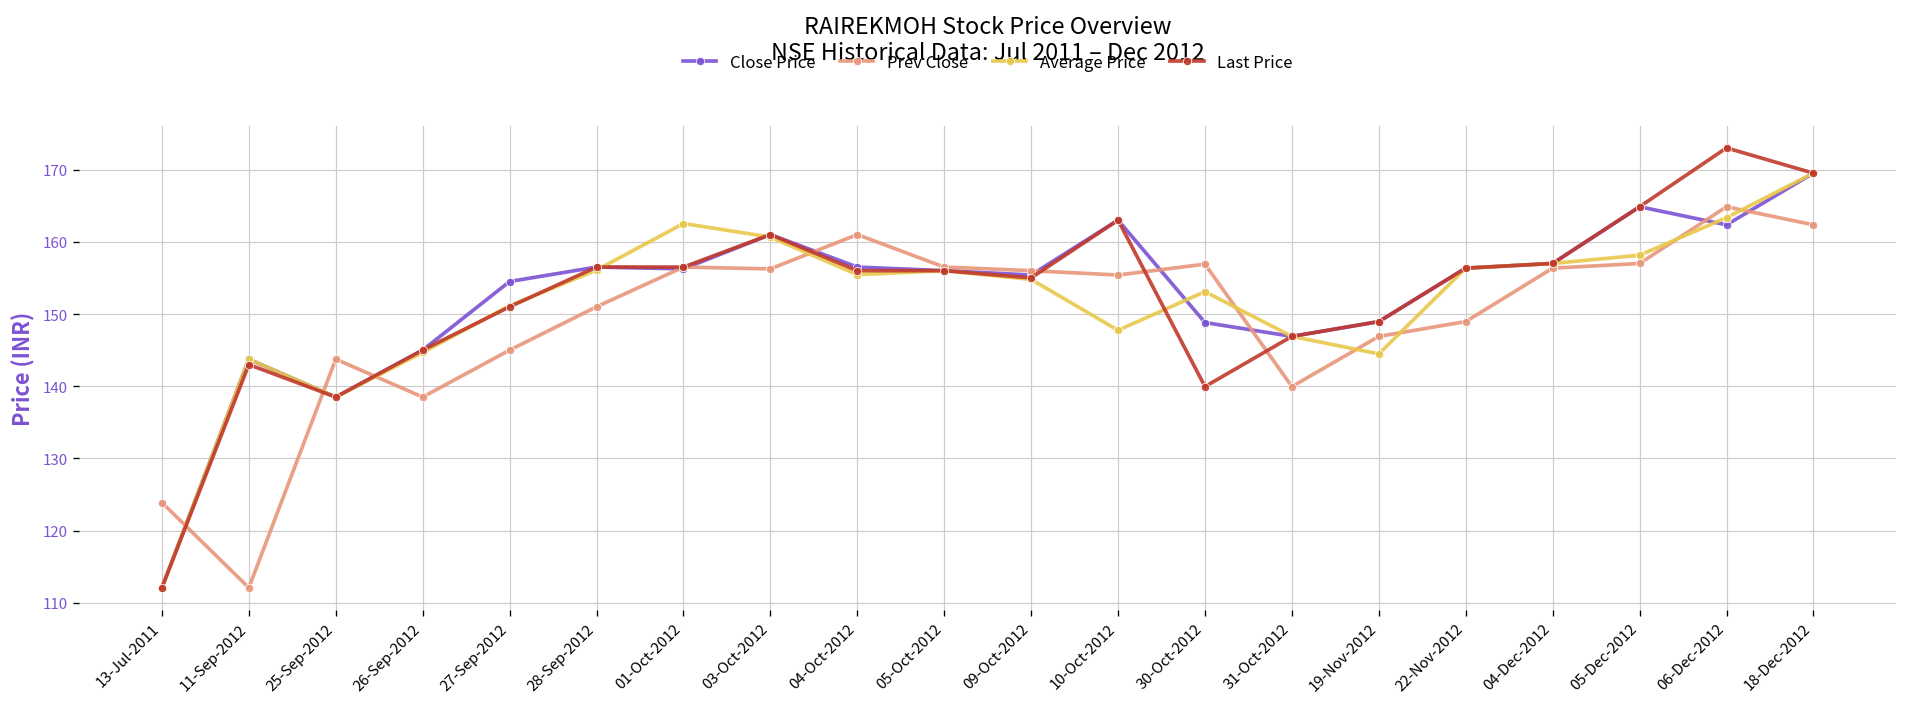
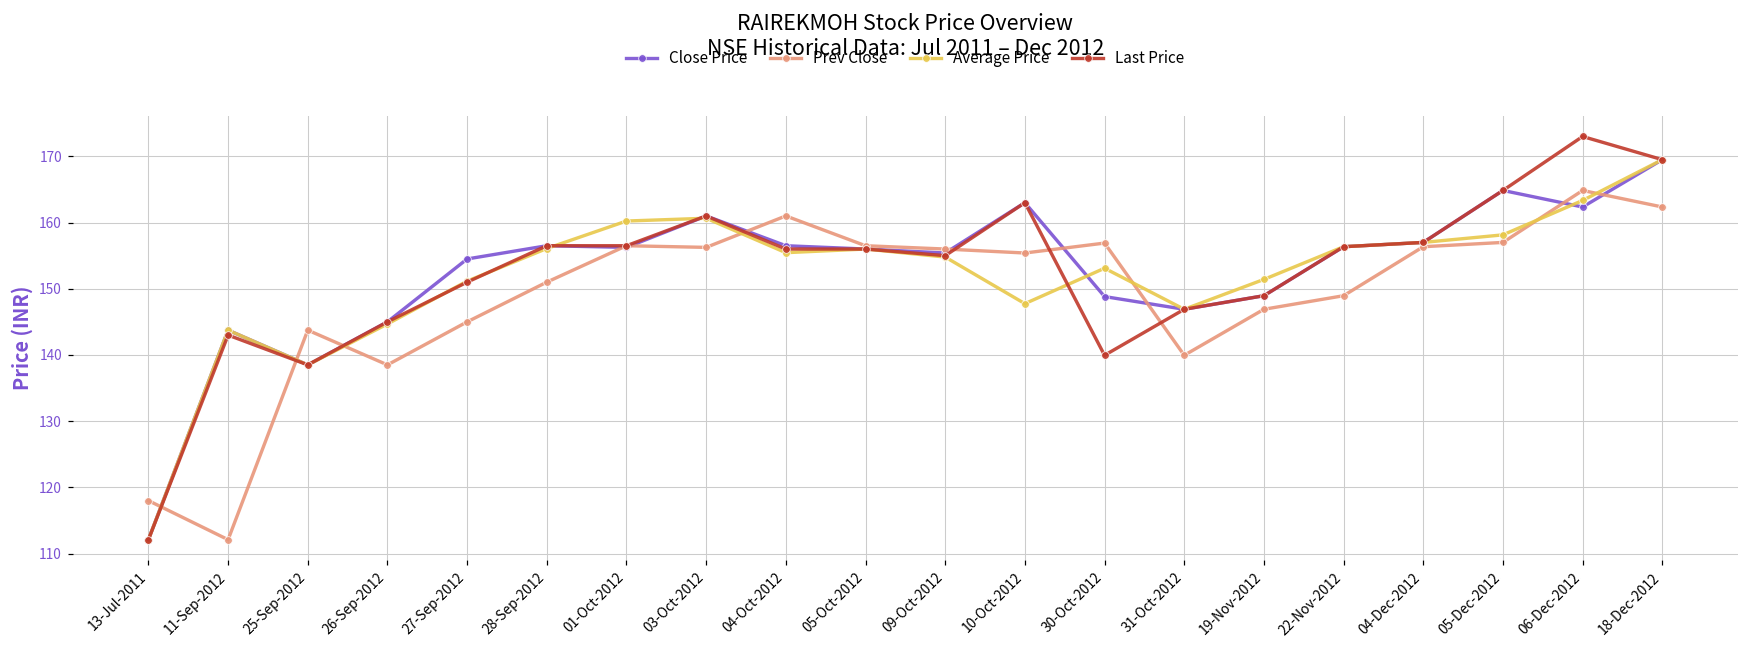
  {
    "Close Price": {
      "27-Sep-2012": 155,
      "04-Oct-2012": 157,
      "30-Oct-2012": 149,
      "06-Dec-2012": 162
    },
    "Prev Close": {
-     "13-Jul-2011": 124,
+     "13-Jul-2011": 118,
      "11-Sep-2012": 112,
      "25-Sep-2012": 144,
      "26-Sep-2012": 139,
      "27-Sep-2012": 145,
      "28-Sep-2012": 151,
      "03-Oct-2012": 156,
      "04-Oct-2012": 161,
      "05-Oct-2012": 157,
      "09-Oct-2012": 156,
      "10-Oct-2012": 155,
      "30-Oct-2012": 157,
      "31-Oct-2012": 140,
      "19-Nov-2012": 147,
      "22-Nov-2012": 149,
      "04-Dec-2012": 156,
      "05-Dec-2012": 157,
      "06-Dec-2012": 165,
      "18-Dec-2012": 162
    },
    "Average Price": {
-     "01-Oct-2012": 163,
+     "01-Oct-2012": 160,
      "04-Oct-2012": 155,
      "10-Oct-2012": 148,
      "30-Oct-2012": 153,
-     "19-Nov-2012": 144,
+     "19-Nov-2012": 151,
      "05-Dec-2012": 158,
      "06-Dec-2012": 163
    },
    "Last Price": {
      "11-Sep-2012": 143,
      "04-Oct-2012": 156,
      "30-Oct-2012": 140,
      "06-Dec-2012": 173
    }
  }
